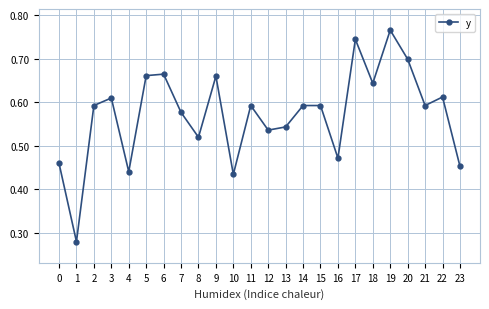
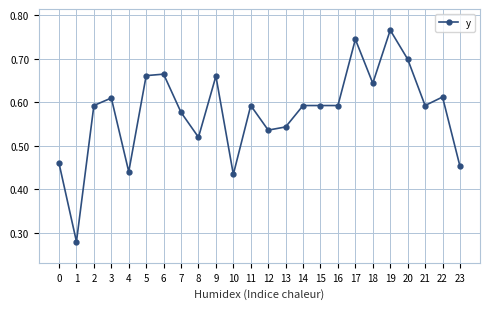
  {
    "0": 0.46,
    "1": 0.28,
    "2": 0.59,
    "3": 0.61,
    "4": 0.44,
    "5": 0.66,
    "6": 0.66,
    "7": 0.58,
    "8": 0.52,
    "9": 0.66,
    "10": 0.43,
    "11": 0.59,
    "12": 0.54,
    "13": 0.54,
    "14": 0.59,
    "15": 0.59,
-   "16": 0.47,
+   "16": 0.59,
    "17": 0.74,
    "18": 0.64,
    "19": 0.77,
    "20": 0.70,
    "21": 0.59,
    "22": 0.61,
    "23": 0.45
  }
